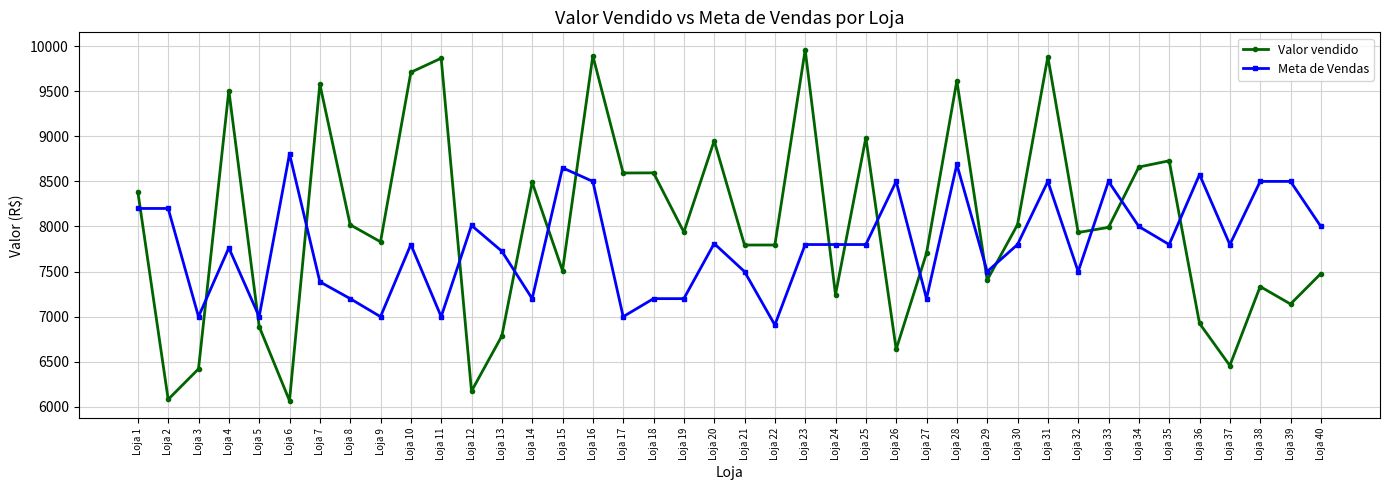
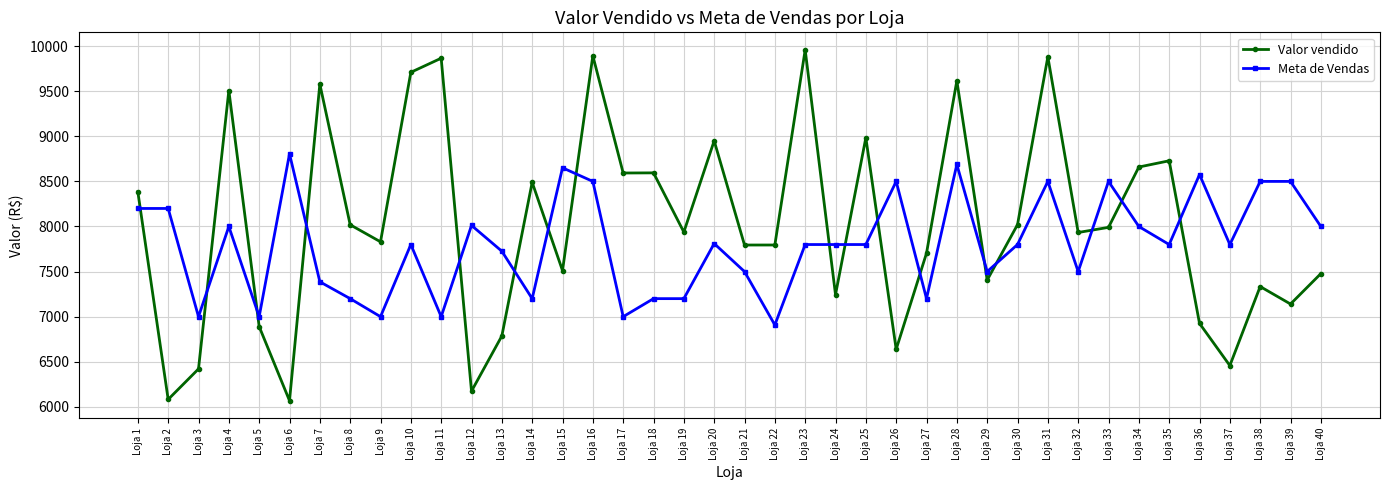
  {
    "Valor vendido": {
      "Loja 1": 8400,
      "Loja 2": 6100,
      "Loja 3": 6400,
      "Loja 4": 9500,
      "Loja 5": 6900,
      "Loja 6": 6100,
      "Loja 7": 9600,
      "Loja 8": 8000,
      "Loja 9": 7800,
      "Loja 10": 9700,
      "Loja 11": 9900,
      "Loja 12": 6200,
      "Loja 13": 6800,
      "Loja 14": 8500,
      "Loja 15": 7500,
      "Loja 16": 9900,
      "Loja 17": 8600,
      "Loja 18": 8600,
      "Loja 19": 7900,
      "Loja 20": 9000,
      "Loja 21": 7800,
      "Loja 22": 7800,
      "Loja 23": 10000,
      "Loja 24": 7200,
      "Loja 25": 9000,
      "Loja 26": 6600,
      "Loja 27": 7700,
      "Loja 28": 9600,
      "Loja 29": 7400,
      "Loja 30": 8000,
      "Loja 31": 9900,
      "Loja 32": 7900,
      "Loja 33": 8000,
      "Loja 34": 8700,
      "Loja 35": 8700,
      "Loja 36": 6900,
      "Loja 37": 6500,
      "Loja 38": 7300,
      "Loja 39": 7100,
      "Loja 40": 7500
    },
    "Meta de Vendas": {
      "Loja 1": 8200,
      "Loja 2": 8200,
      "Loja 3": 7000,
-     "Loja 4": 7800,
+     "Loja 4": 8000,
      "Loja 5": 7000,
      "Loja 6": 8800,
      "Loja 7": 7400,
      "Loja 8": 7200,
      "Loja 9": 7000,
      "Loja 10": 7800,
      "Loja 11": 7000,
      "Loja 12": 8000,
      "Loja 13": 7700,
      "Loja 14": 7200,
      "Loja 15": 8700,
      "Loja 16": 8500,
      "Loja 17": 7000,
      "Loja 18": 7200,
      "Loja 19": 7200,
      "Loja 20": 7800,
      "Loja 21": 7500,
      "Loja 22": 6900,
      "Loja 23": 7800,
      "Loja 24": 7800,
      "Loja 25": 7800,
      "Loja 26": 8500,
      "Loja 27": 7200,
      "Loja 28": 8700,
      "Loja 29": 7500,
      "Loja 30": 7800,
      "Loja 31": 8500,
      "Loja 32": 7500,
      "Loja 33": 8500,
      "Loja 34": 8000,
      "Loja 35": 7800,
      "Loja 36": 8600,
      "Loja 37": 7800,
      "Loja 38": 8500,
      "Loja 39": 8500,
      "Loja 40": 8000
    }
  }
